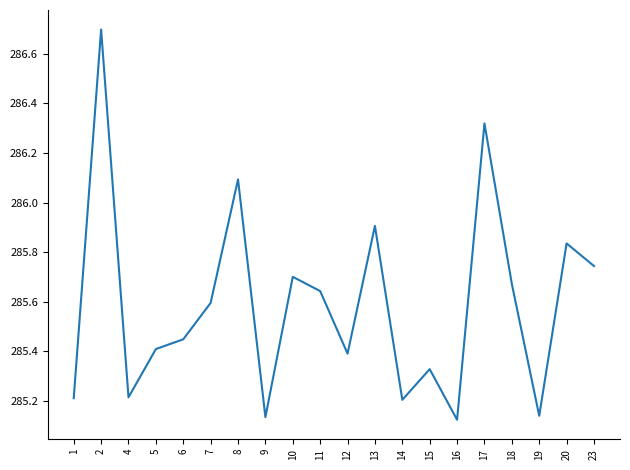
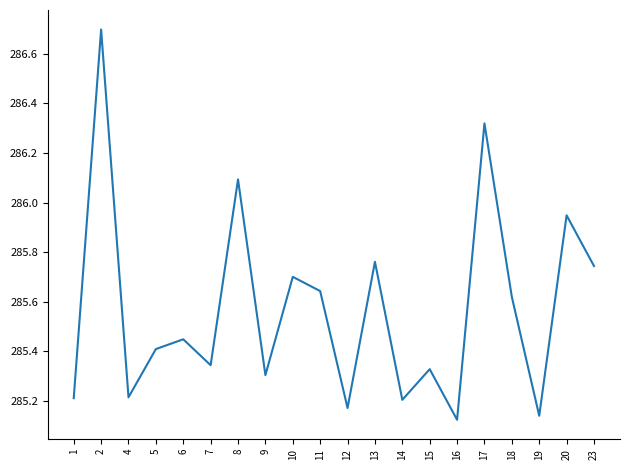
  {
    "1": 285.21,
    "2": 286.70,
    "4": 285.22,
    "5": 285.41,
    "6": 285.45,
-   "7": 285.60,
+   "7": 285.34,
    "8": 286.09,
-   "9": 285.14,
+   "9": 285.30,
    "10": 285.70,
    "11": 285.64,
-   "12": 285.39,
-   "13": 285.91,
+   "12": 285.17,
+   "13": 285.76,
    "14": 285.20,
    "15": 285.33,
    "16": 285.12,
    "17": 286.32,
-   "18": 285.67,
+   "18": 285.62,
    "19": 285.14,
-   "20": 285.84,
+   "20": 285.95,
    "23": 285.74
  }
